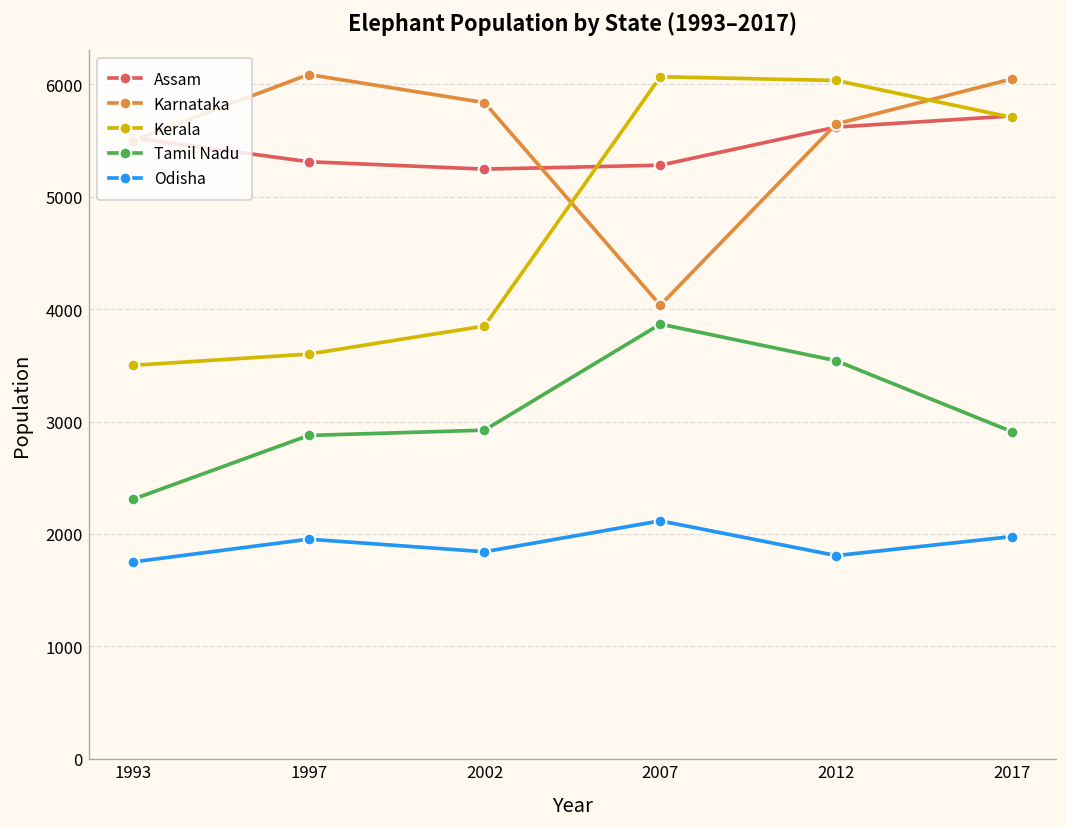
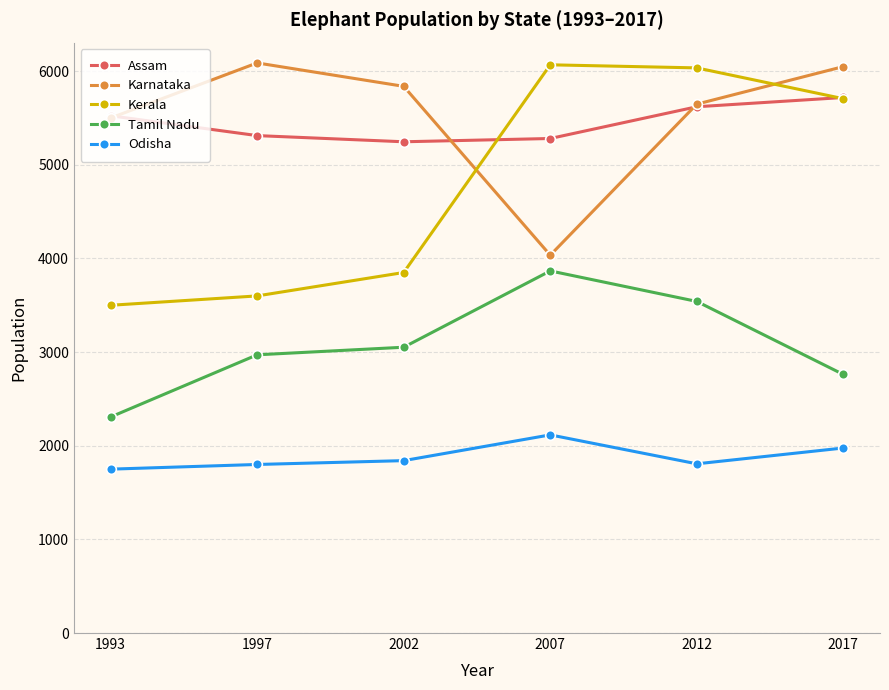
  {
    "Kerala": {
      "1993": 3500,
      "1997": 3600,
      "2002": 3900,
      "2007": 6100,
      "2012": 6000
    },
    "Tamil Nadu": {
      "1993": 2300,
-     "1997": 2900,
-     "2002": 2900,
+     "1997": 3000,
+     "2002": 3100,
      "2007": 3900,
      "2012": 3500,
-     "2017": 2900
+     "2017": 2800
    },
    "Odisha": {
      "1993": 1800,
-     "1997": 2000,
+     "1997": 1800,
      "2002": 1800,
      "2007": 2100,
      "2012": 1800,
      "2017": 2000
    }
  }
